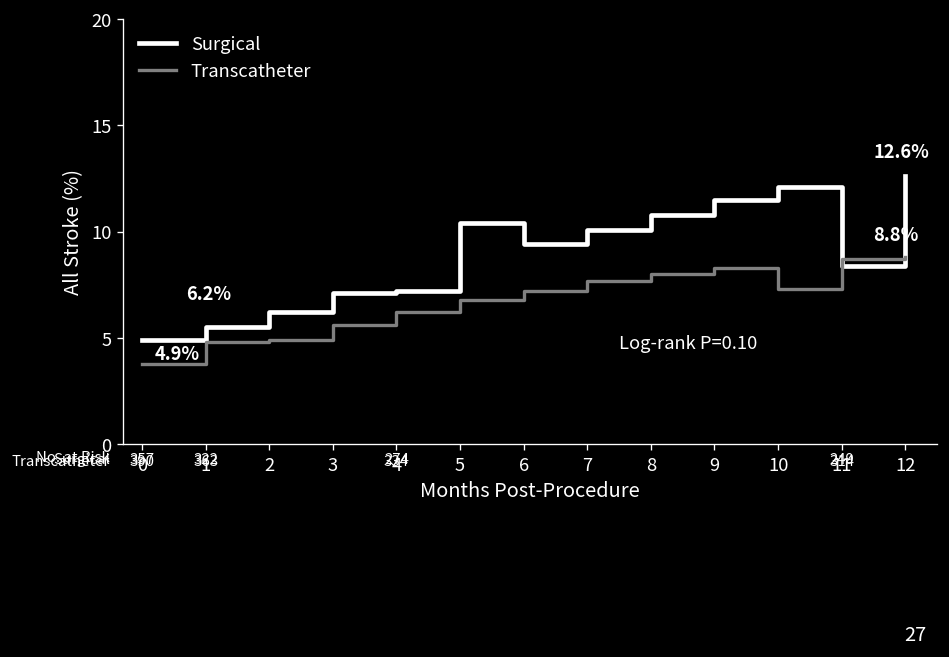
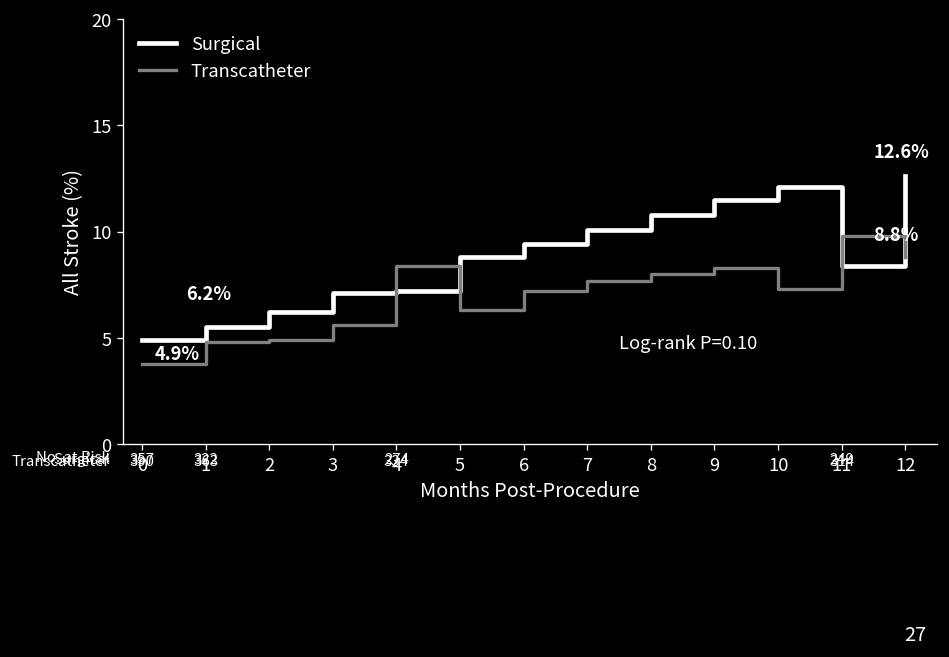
  {
    "Surgical": {
      "2": 6.2,
      "3": 7.1,
      "4": 7.2,
-     "5": 10.4,
+     "5": 8.8,
      "6": 9.4,
      "7": 10.1,
      "8": 10.8,
      "9": 11.5,
      "10": 12.1,
      "11": 8.4
    },
    "Transcatheter": {
      "0": 3.8,
      "2": 4.9,
      "3": 5.6,
-     "4": 6.2,
-     "5": 6.8,
+     "4": 8.4,
+     "5": 6.3,
      "6": 7.2,
      "7": 7.7,
      "8": 8.0,
      "9": 8.3,
      "10": 7.3,
-     "11": 8.7
+     "11": 9.8
    }
  }
